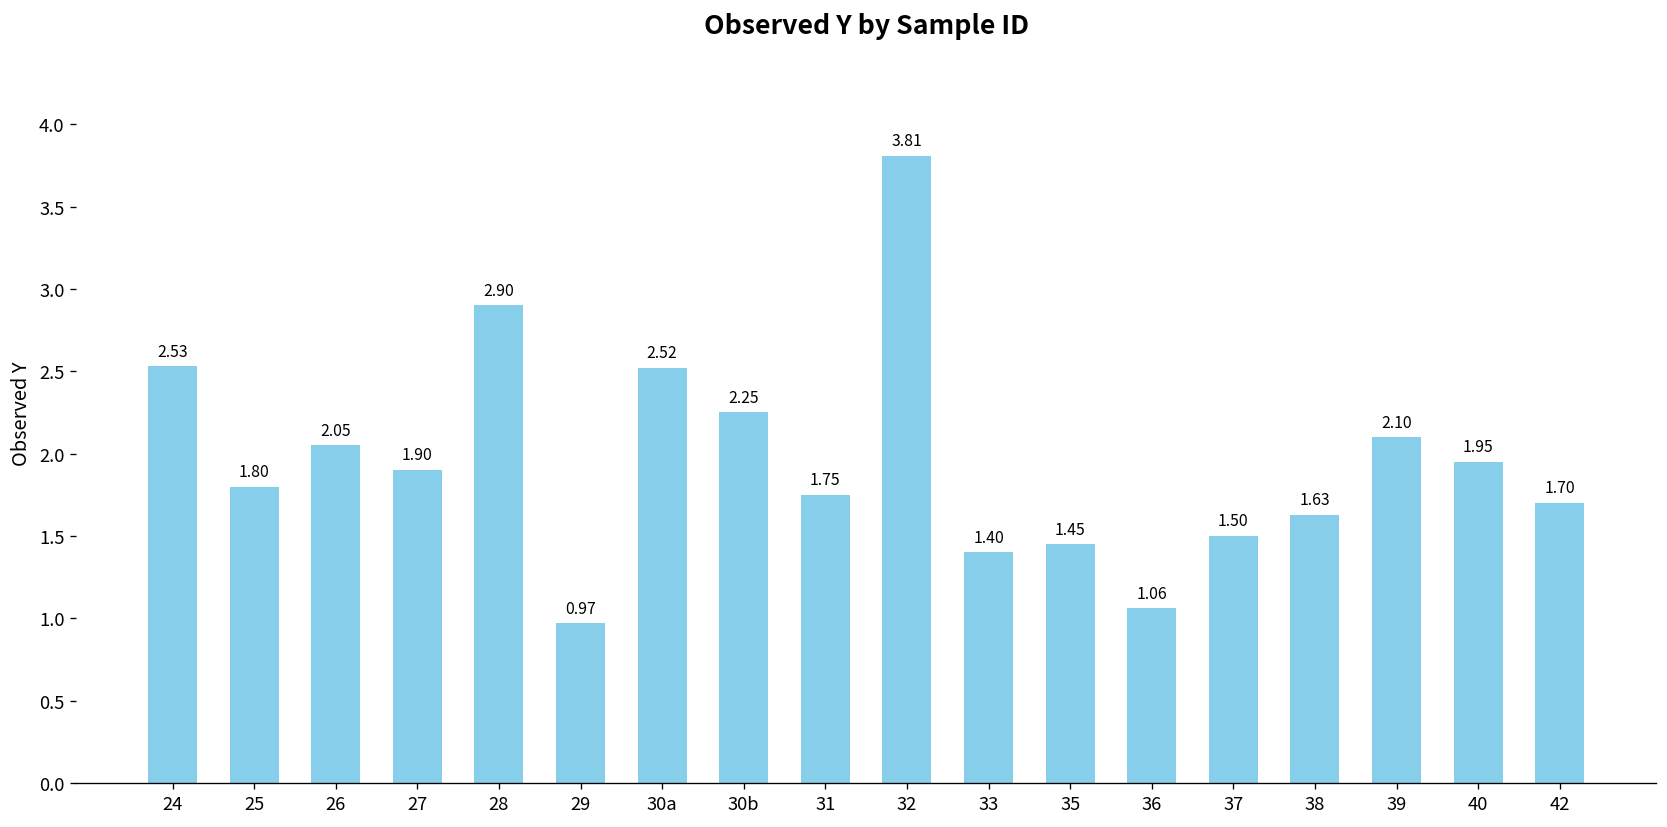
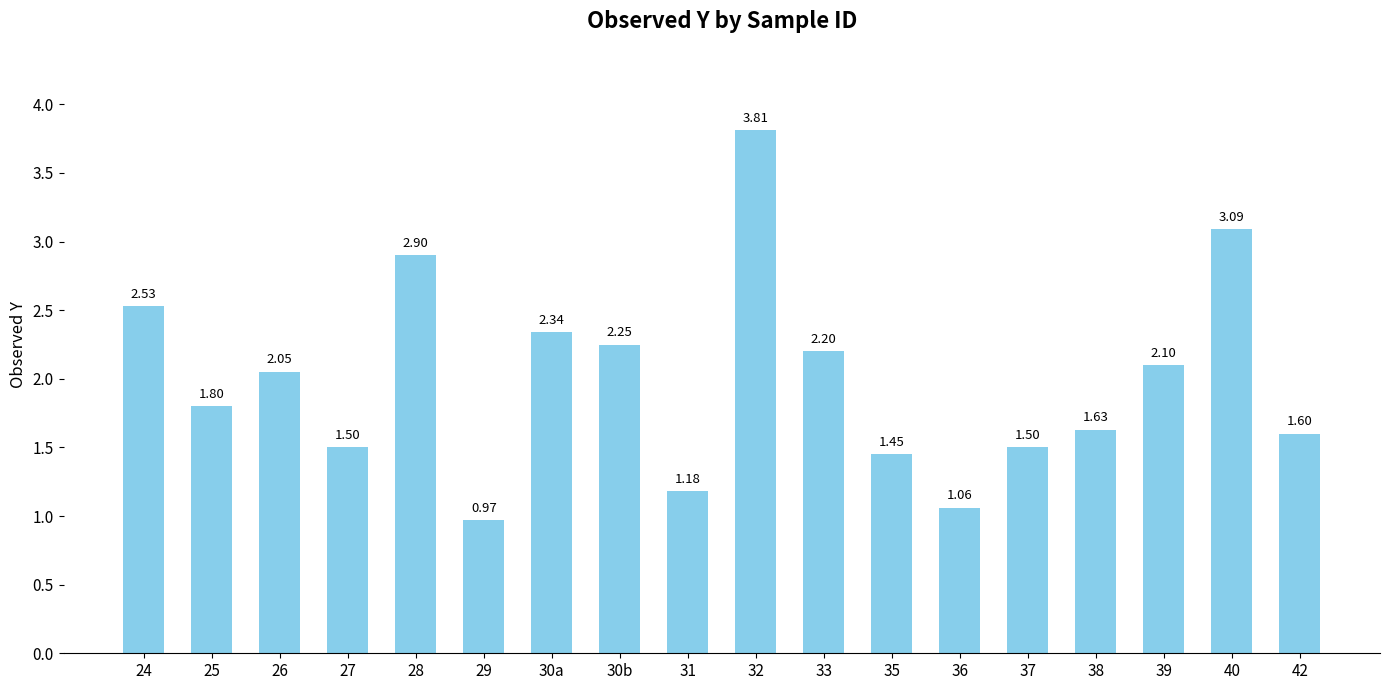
  {
    "24": 2.53,
    "25": 1.80,
    "26": 2.05,
-   "27": 1.90,
+   "27": 1.50,
    "28": 2.90,
    "29": 0.97,
-   "30a": 2.52,
+   "30a": 2.34,
    "30b": 2.25,
-   "31": 1.75,
+   "31": 1.18,
    "32": 3.81,
-   "33": 1.40,
+   "33": 2.20,
    "35": 1.45,
    "36": 1.06,
    "37": 1.50,
    "38": 1.63,
    "39": 2.10,
-   "40": 1.95,
-   "42": 1.70
+   "40": 3.09,
+   "42": 1.60
  }
